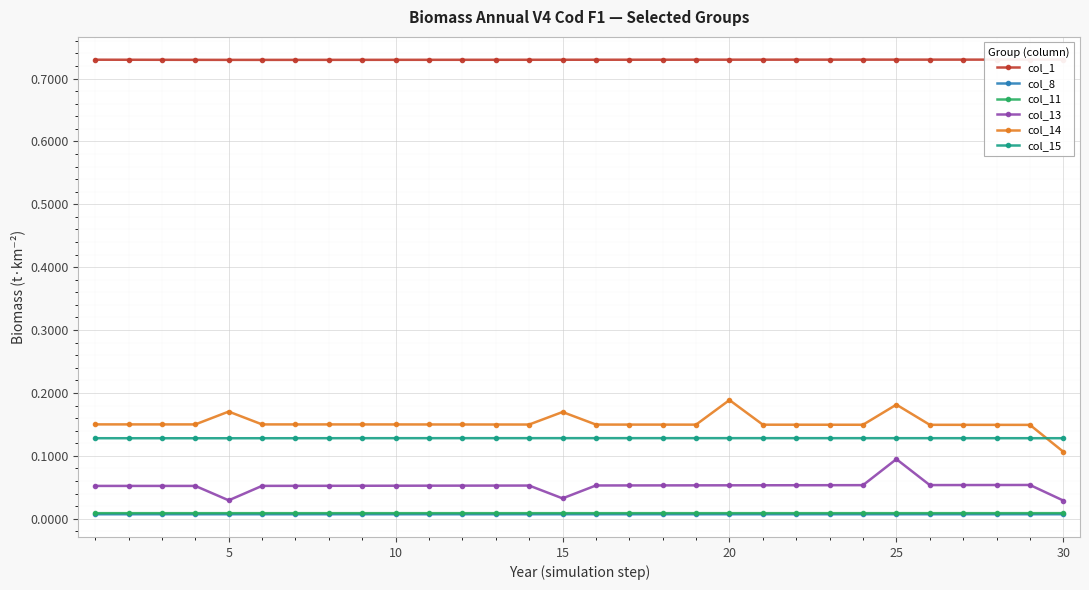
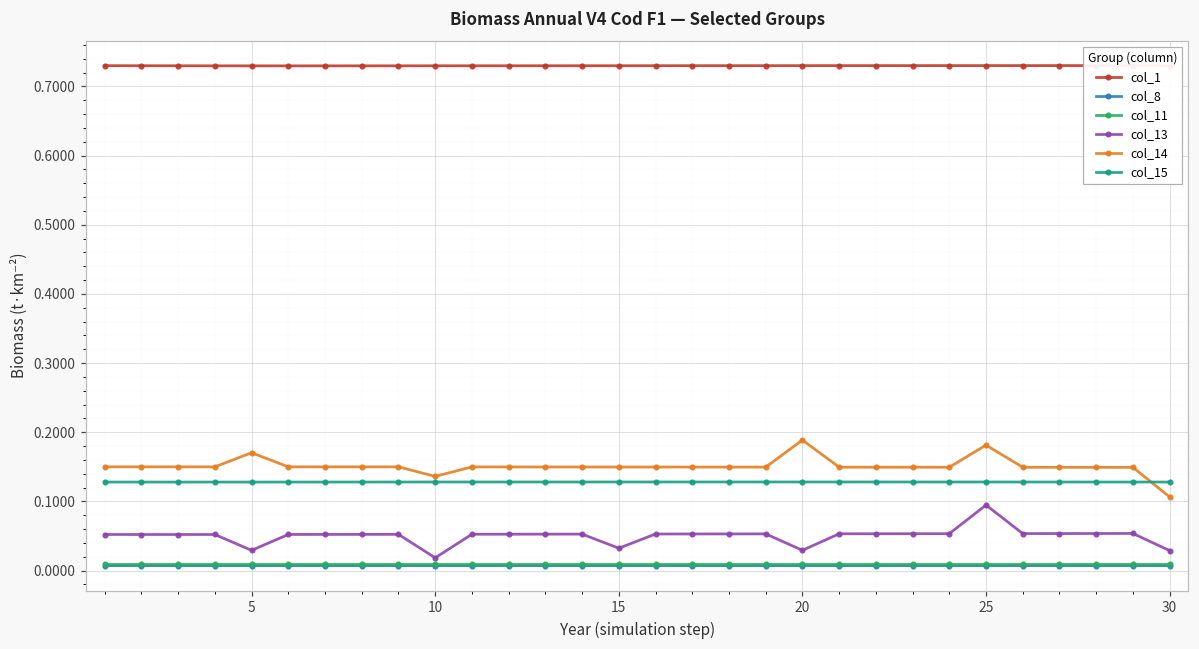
  {
    "col_1": {
      "5": 0.73,
      "10": 0.73,
      "15": 0.73,
      "20": 0.73,
      "25": 0.73
    },
    "col_13": {
      "5": 0.03,
-     "10": 0.05,
+     "10": 0.02,
      "15": 0.03,
-     "20": 0.05,
+     "20": 0.03,
      "25": 0.09,
      "30": 0.03
    },
    "col_14": {
      "5": 0.17,
-     "10": 0.15,
-     "15": 0.17,
+     "10": 0.14,
+     "15": 0.15,
      "20": 0.19,
      "25": 0.18,
      "30": 0.11
    }
  }
